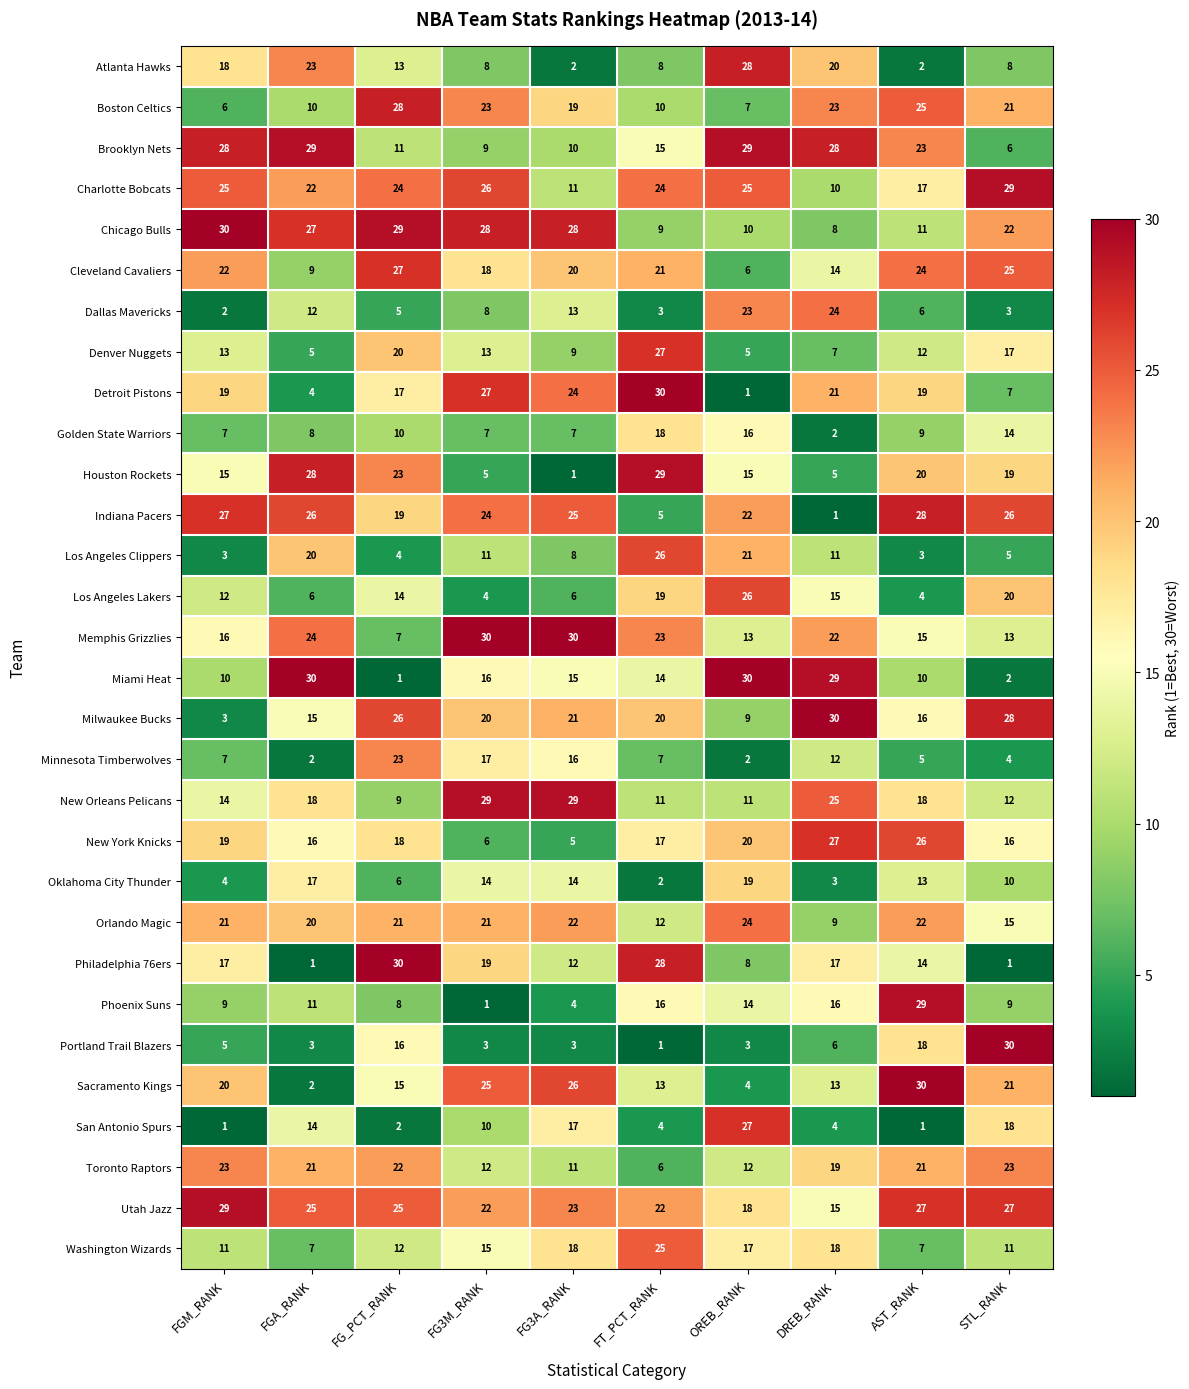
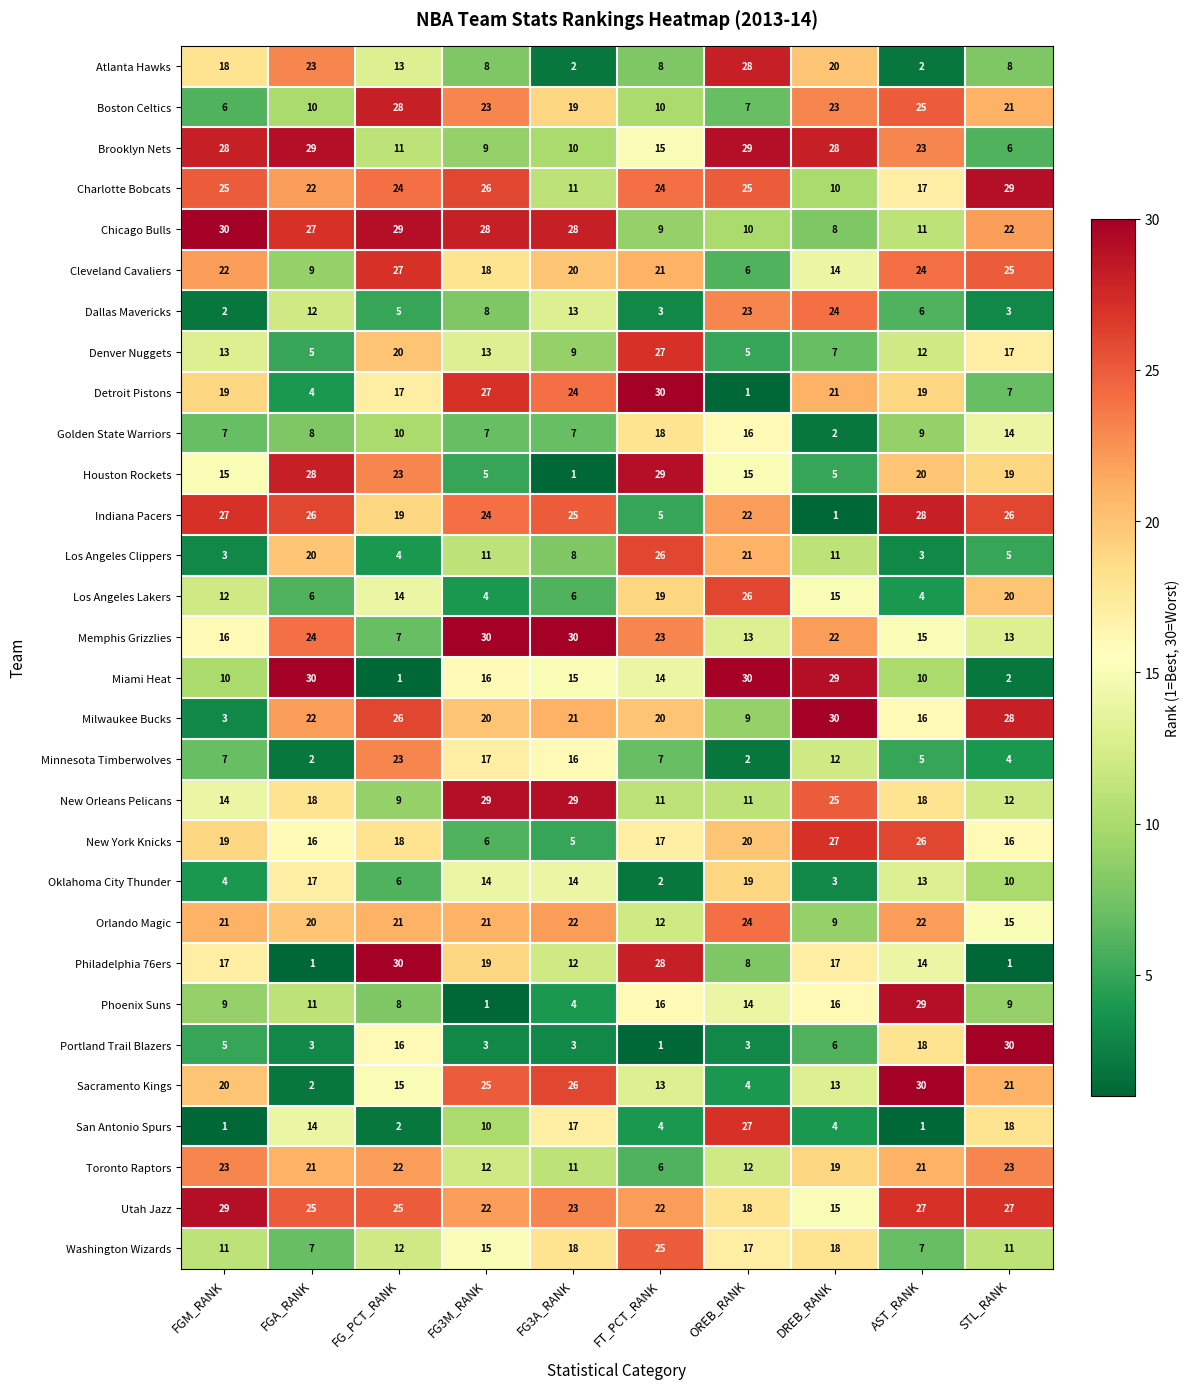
  {
    "Milwaukee Bucks": {
      "FGM_RANK": 3,
-     "FGA_RANK": 15,
+     "FGA_RANK": 22,
      "FG_PCT_RANK": 26,
      "FG3M_RANK": 20,
      "FG3A_RANK": 21,
      "FT_PCT_RANK": 20,
      "OREB_RANK": 9,
      "DREB_RANK": 30,
      "AST_RANK": 16,
      "STL_RANK": 28
    }
  }
